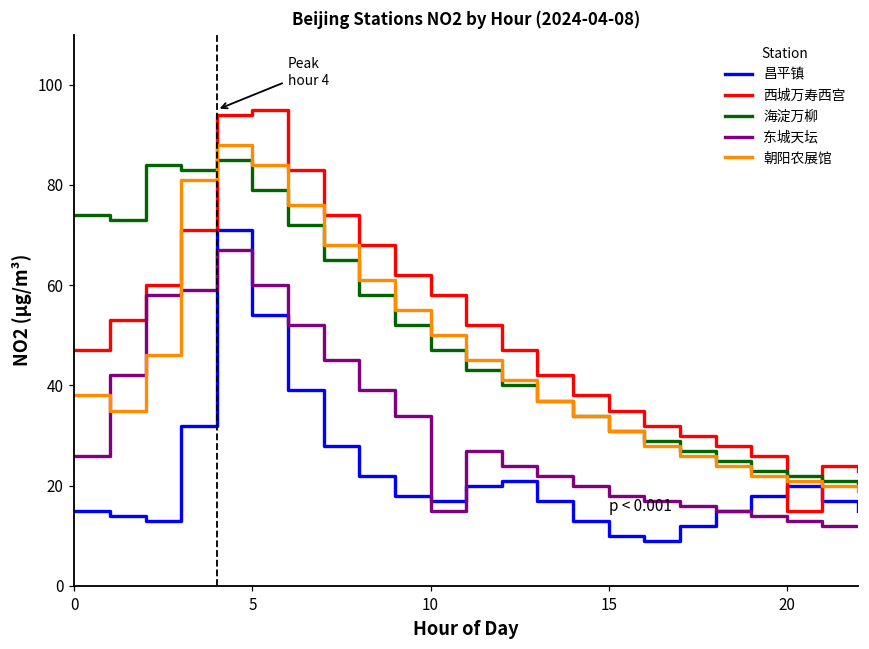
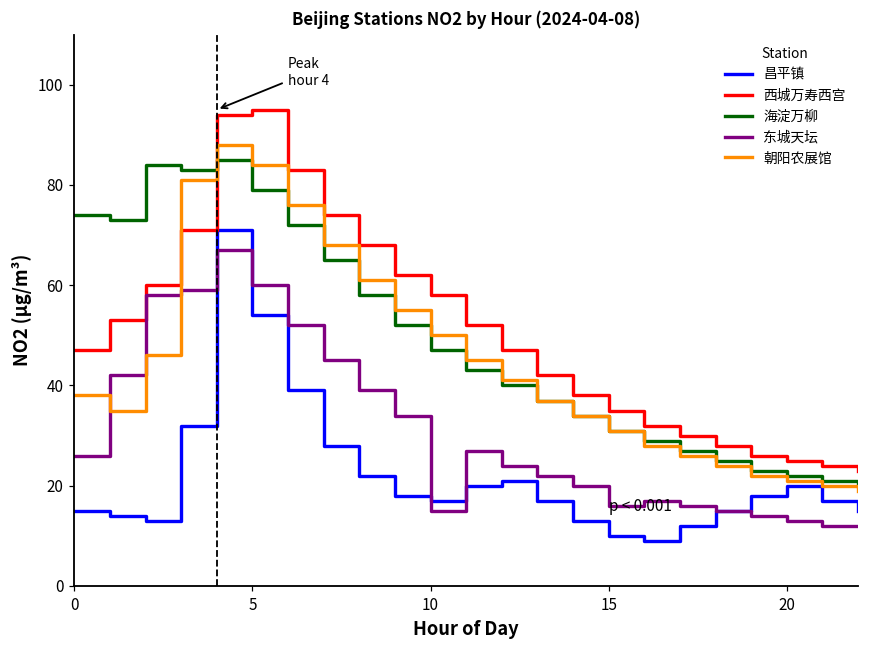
  {
    "昌平镇": {
      "0": 15,
      "5": 54,
      "10": 17,
      "15": 10,
      "20": 20
    },
    "西城万寿西宫": {
      "0": 47,
      "10": 58,
      "15": 35,
-     "20": 15
+     "20": 25
    },
    "海淀万柳": {
      "0": 74,
      "5": 79,
      "10": 47,
      "20": 22
    },
    "东城天坛": {
      "0": 26,
      "5": 60,
      "10": 15,
-     "15": 18,
+     "15": 16,
      "20": 13
    },
    "朝阳农展馆": {
      "0": 38,
      "5": 84,
      "10": 50,
      "20": 21
    }
  }
